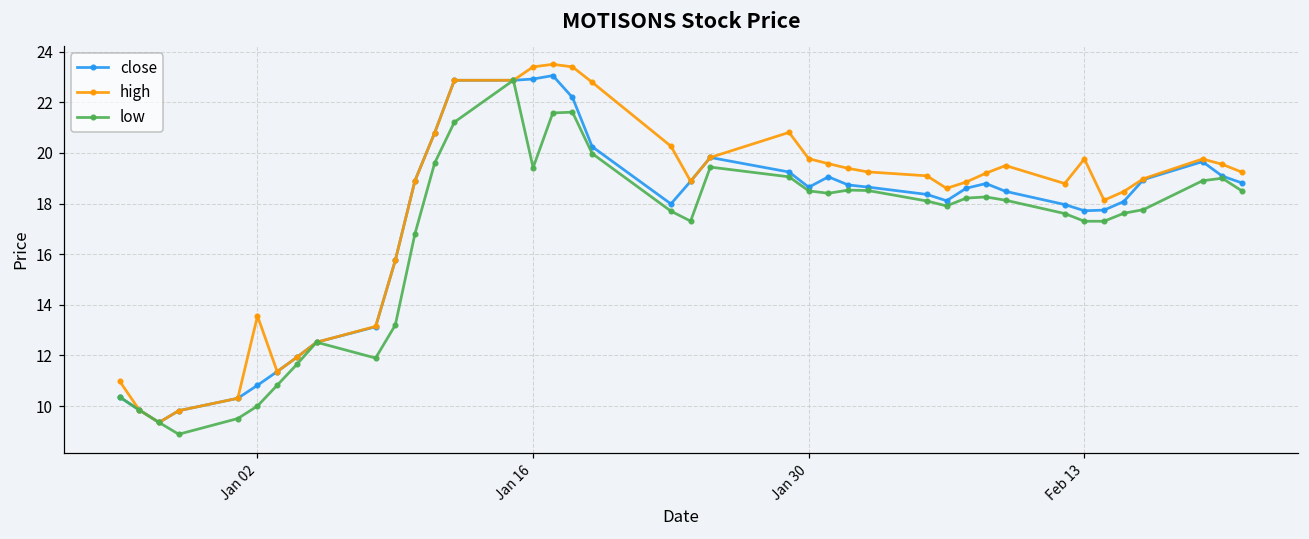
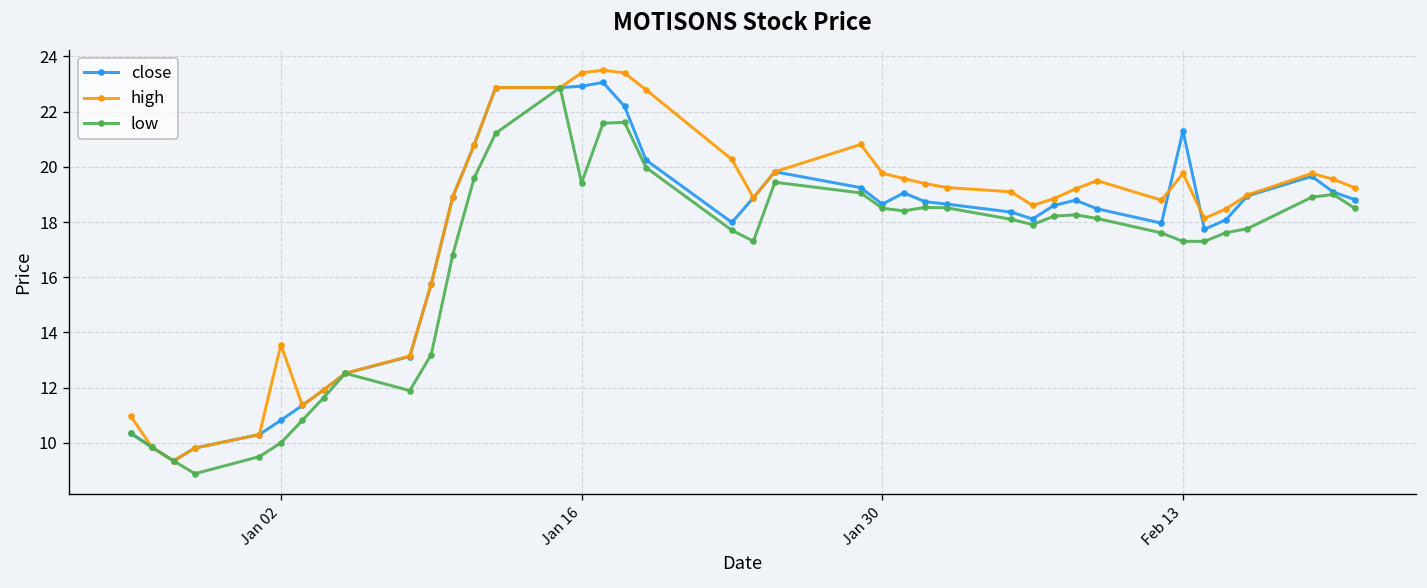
  {
    "close": {
      "Jan 02": 10.8,
      "Jan 16": 22.9,
      "Jan 30": 18.6,
-     "Feb 13": 17.7
+     "Feb 13": 21.3
    },
    "high": {
      "Jan 02": 13.6,
      "Jan 16": 23.4,
      "Jan 30": 19.8,
      "Feb 13": 19.8
    },
    "low": {
      "Jan 02": 10.0,
      "Jan 16": 19.4,
      "Jan 30": 18.5,
      "Feb 13": 17.3
    }
  }
